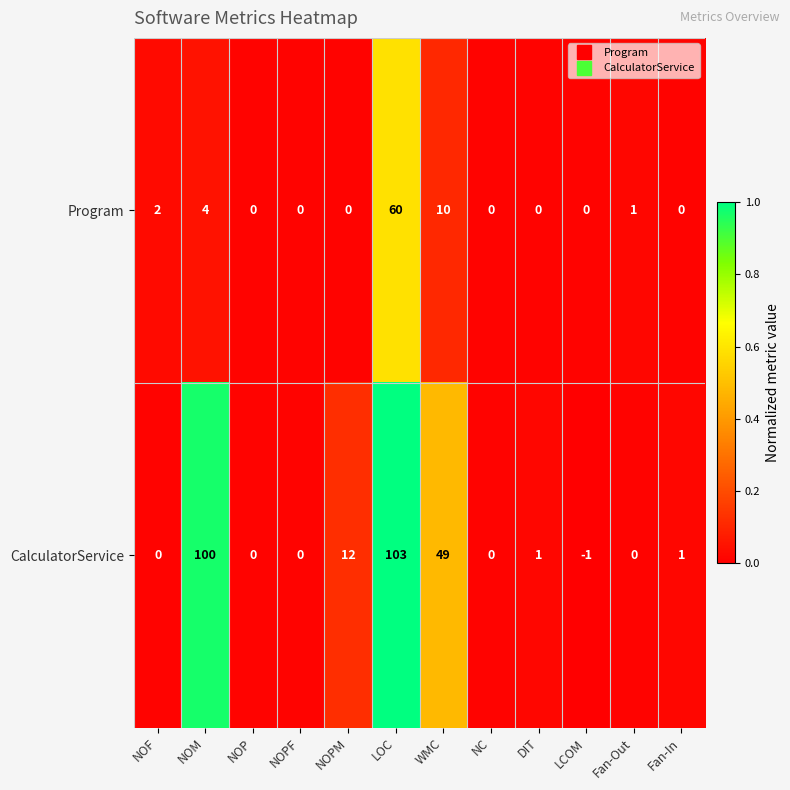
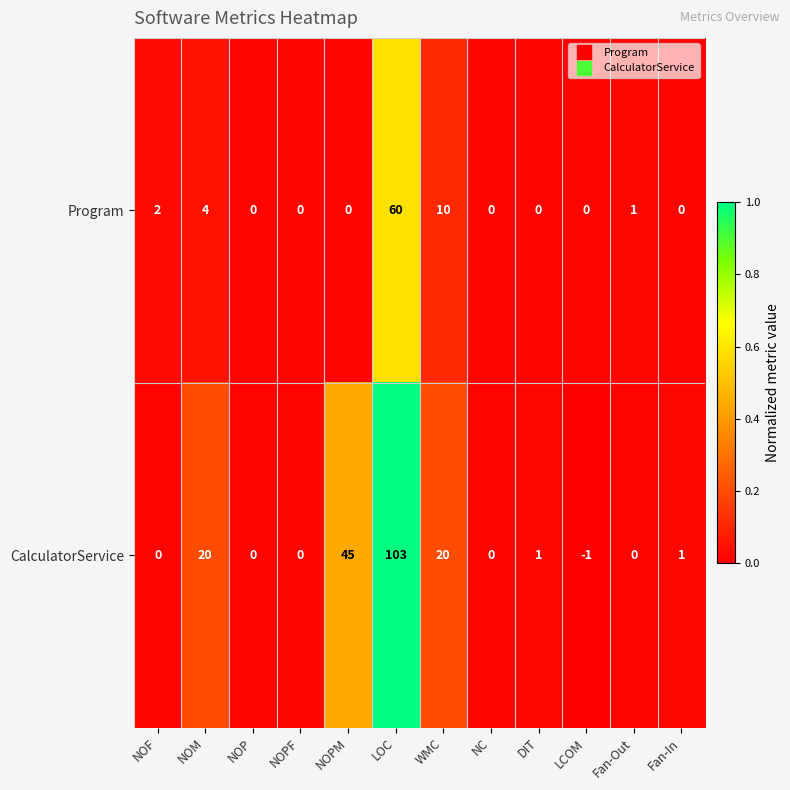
  {
    "Program": {
      "NOF": 2,
      "NOM": 4,
      "NOP": 0,
      "NOPF": 0,
      "NOPM": 0,
      "LOC": 60,
      "WMC": 10,
      "NC": 0,
      "DIT": 0,
      "LCOM": 0,
      "Fan-Out": 1,
      "Fan-In": 0
    },
    "CalculatorService": {
      "NOF": 0,
-     "NOM": 100,
+     "NOM": 20,
      "NOP": 0,
      "NOPF": 0,
-     "NOPM": 12,
+     "NOPM": 45,
      "LOC": 103,
-     "WMC": 49,
+     "WMC": 20,
      "NC": 0,
      "DIT": 1,
      "LCOM": -1,
      "Fan-Out": 0,
      "Fan-In": 1
    }
  }
